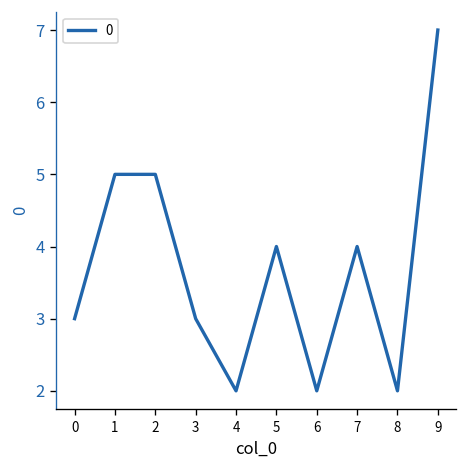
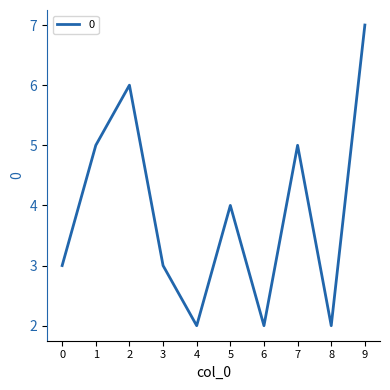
  {
    "0": 3,
    "1": 5,
-   "2": 5,
+   "2": 6,
    "3": 3,
    "4": 2,
    "5": 4,
    "6": 2,
-   "7": 4,
+   "7": 5,
    "8": 2,
    "9": 7
  }
